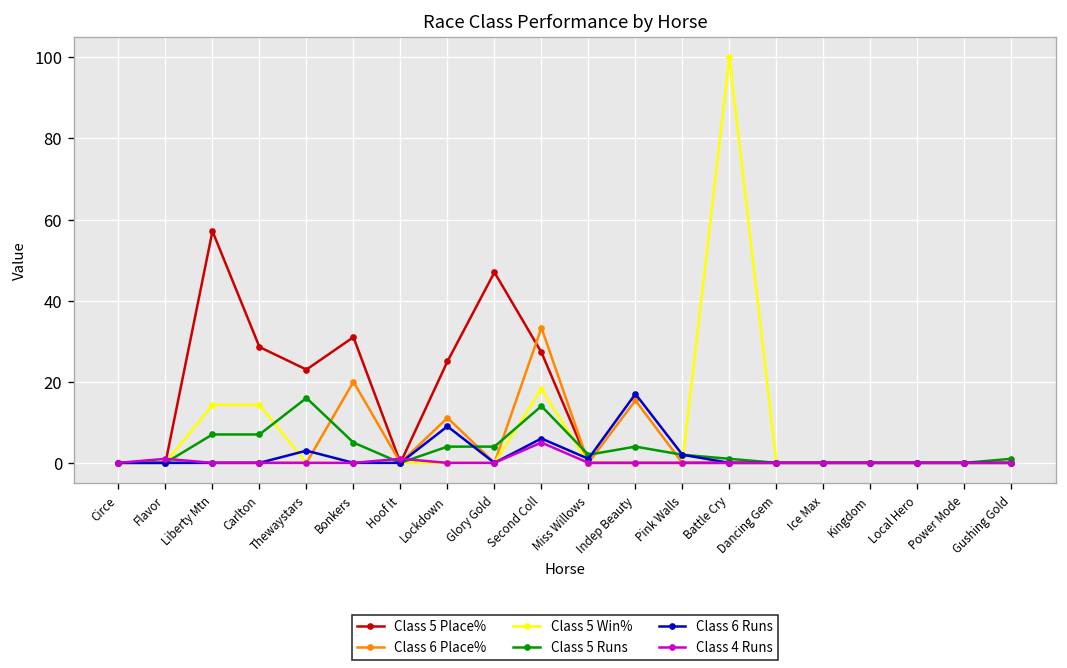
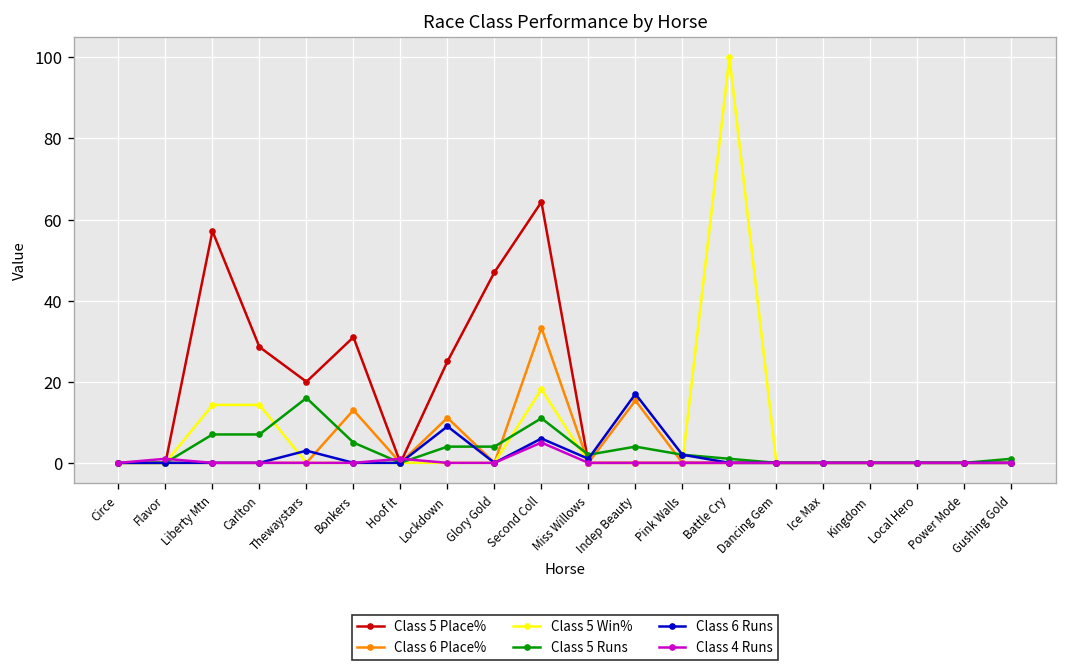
  {
    "Class 5 Place%": {
      "Liberty Mtn": 57,
      "Carlton": 29,
-     "Thewaystars": 23,
+     "Thewaystars": 20,
      "Bonkers": 31,
      "Lockdown": 25,
      "Glory Gold": 47,
-     "Second Coll": 27
+     "Second Coll": 64
    },
    "Class 6 Place%": {
-     "Bonkers": 20,
+     "Bonkers": 13,
      "Lockdown": 11,
      "Second Coll": 33,
      "Indep Beauty": 15
    },
    "Class 5 Win%": {
      "Liberty Mtn": 14,
      "Carlton": 14,
      "Second Coll": 18,
      "Battle Cry": 100
    },
    "Class 5 Runs": {
      "Liberty Mtn": 7,
      "Carlton": 7,
      "Thewaystars": 16,
      "Bonkers": 5,
      "Lockdown": 4,
      "Glory Gold": 4,
-     "Second Coll": 14,
+     "Second Coll": 11,
      "Miss Willows": 2,
      "Indep Beauty": 4,
      "Battle Cry": 1,
      "Gushing Gold": 1
    },
    "Class 6 Runs": {
      "Thewaystars": 3,
      "Lockdown": 9,
      "Second Coll": 6,
      "Miss Willows": 1,
      "Indep Beauty": 17
    },
    "Class 4 Runs": {
      "Flavor": 1,
      "Hoof It": 1,
      "Second Coll": 5
    }
  }
